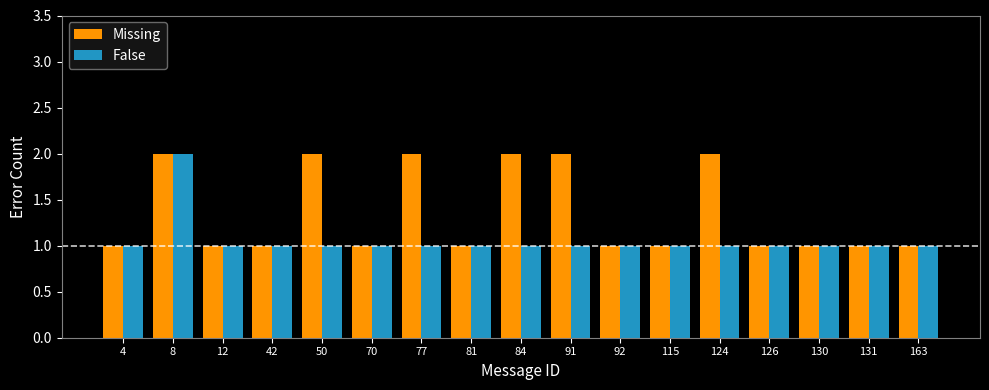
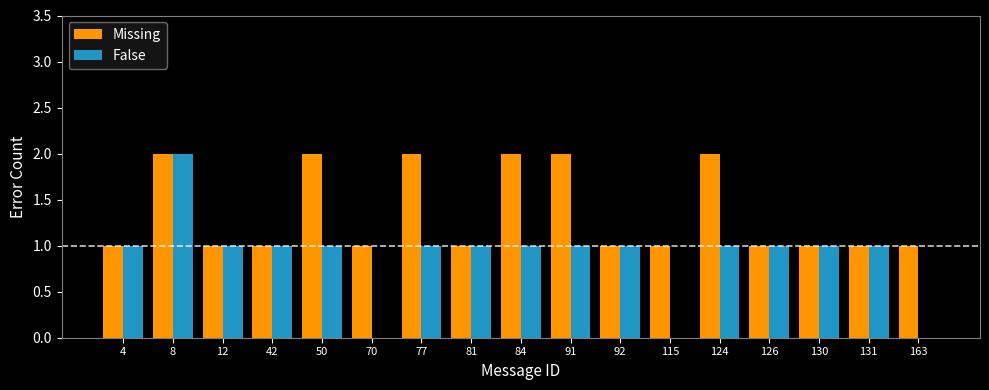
  {
    "Missing": {
      "4": 1,
      "8": 2,
      "12": 1,
      "42": 1,
      "50": 2,
      "70": 1,
      "77": 2,
      "81": 1,
      "84": 2,
      "91": 2,
      "92": 1,
      "115": 1,
      "124": 2,
      "126": 1,
      "130": 1,
      "131": 1,
      "163": 1
    },
    "False": {
      "4": 1,
      "8": 2,
      "12": 1,
      "42": 1,
      "50": 1,
-     "70": 1,
+     "70": 0,
      "77": 1,
      "81": 1,
      "84": 1,
      "91": 1,
      "92": 1,
-     "115": 1,
+     "115": 0,
      "124": 1,
      "126": 1,
      "130": 1,
      "131": 1,
-     "163": 1
+     "163": 0
    }
  }
